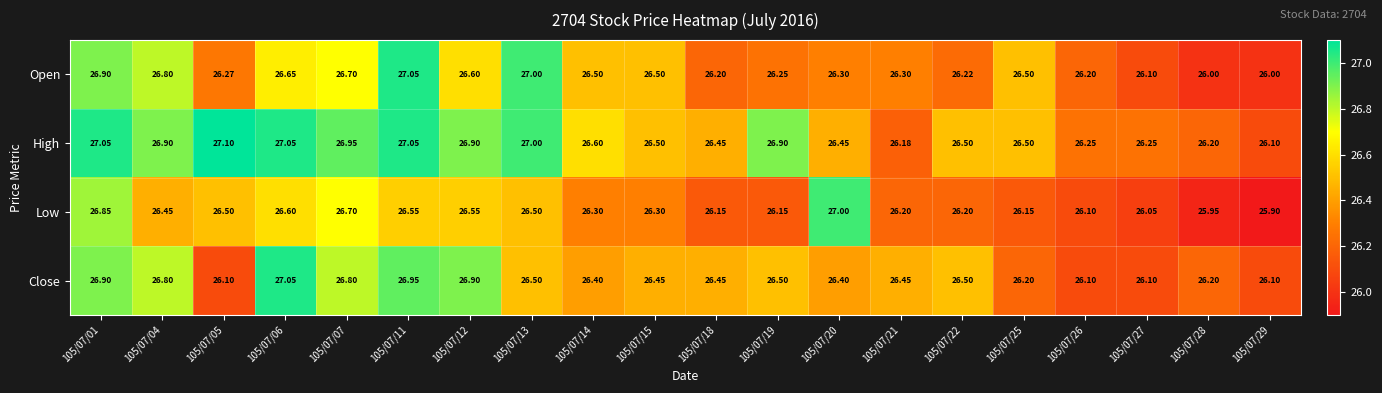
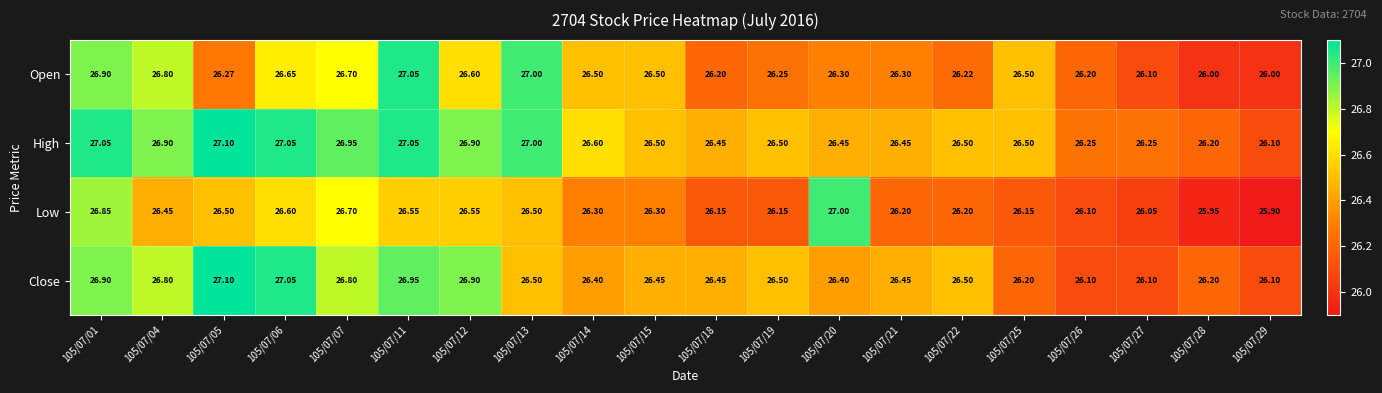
  {
    "Open": {
      "105/07/01": 26.90,
      "105/07/04": 26.80,
      "105/07/05": 26.27,
      "105/07/06": 26.65,
      "105/07/07": 26.70,
      "105/07/11": 27.05,
      "105/07/12": 26.60,
      "105/07/13": 27.00,
      "105/07/14": 26.50,
      "105/07/15": 26.50,
      "105/07/18": 26.20,
      "105/07/19": 26.25,
      "105/07/20": 26.30,
      "105/07/21": 26.30,
      "105/07/22": 26.22,
      "105/07/25": 26.50,
      "105/07/26": 26.20,
      "105/07/27": 26.10,
      "105/07/28": 26.00,
      "105/07/29": 26.00
    },
    "High": {
      "105/07/01": 27.05,
      "105/07/04": 26.90,
      "105/07/05": 27.10,
      "105/07/06": 27.05,
      "105/07/07": 26.95,
      "105/07/11": 27.05,
      "105/07/12": 26.90,
      "105/07/13": 27.00,
      "105/07/14": 26.60,
      "105/07/15": 26.50,
      "105/07/18": 26.45,
-     "105/07/19": 26.90,
+     "105/07/19": 26.50,
      "105/07/20": 26.45,
-     "105/07/21": 26.18,
+     "105/07/21": 26.45,
      "105/07/22": 26.50,
      "105/07/25": 26.50,
      "105/07/26": 26.25,
      "105/07/27": 26.25,
      "105/07/28": 26.20,
      "105/07/29": 26.10
    },
    "Low": {
      "105/07/01": 26.85,
      "105/07/04": 26.45,
      "105/07/05": 26.50,
      "105/07/06": 26.60,
      "105/07/07": 26.70,
      "105/07/11": 26.55,
      "105/07/12": 26.55,
      "105/07/13": 26.50,
      "105/07/14": 26.30,
      "105/07/15": 26.30,
      "105/07/18": 26.15,
      "105/07/19": 26.15,
      "105/07/20": 27.00,
      "105/07/21": 26.20,
      "105/07/22": 26.20,
      "105/07/25": 26.15,
      "105/07/26": 26.10,
      "105/07/27": 26.05,
      "105/07/28": 25.95,
      "105/07/29": 25.90
    },
    "Close": {
      "105/07/01": 26.90,
      "105/07/04": 26.80,
-     "105/07/05": 26.10,
+     "105/07/05": 27.10,
      "105/07/06": 27.05,
      "105/07/07": 26.80,
      "105/07/11": 26.95,
      "105/07/12": 26.90,
      "105/07/13": 26.50,
      "105/07/14": 26.40,
      "105/07/15": 26.45,
      "105/07/18": 26.45,
      "105/07/19": 26.50,
      "105/07/20": 26.40,
      "105/07/21": 26.45,
      "105/07/22": 26.50,
      "105/07/25": 26.20,
      "105/07/26": 26.10,
      "105/07/27": 26.10,
      "105/07/28": 26.20,
      "105/07/29": 26.10
    }
  }
